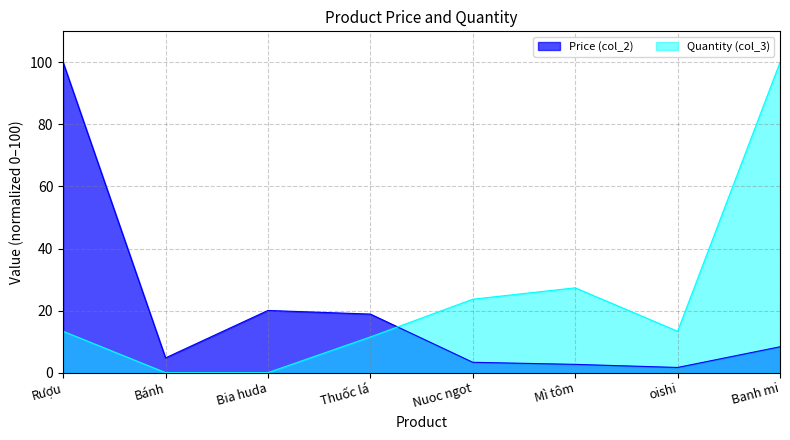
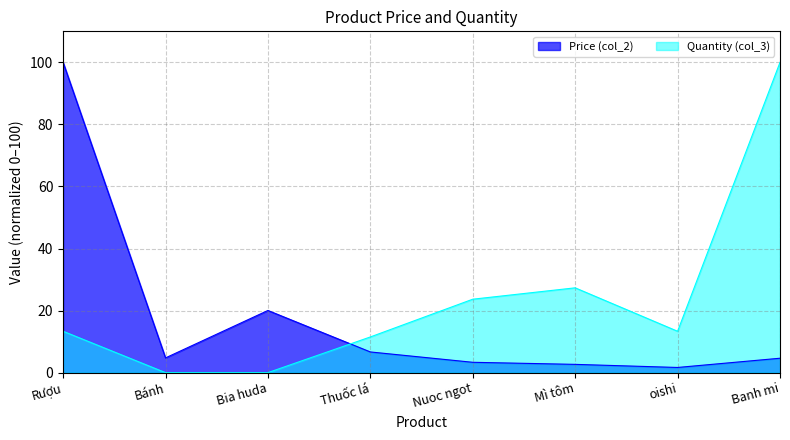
  {
    "Price (col_2)": {
      "Rượu": 100,
      "Bánh": 5,
      "Bia huda": 20,
-     "Thuốc lá": 19,
+     "Thuốc lá": 7,
      "Nuoc ngot": 3,
      "Mì tôm": 3,
      "oishi": 2,
-     "Banh mi": 8
+     "Banh mi": 5
    },
    "Quantity (col_3)": {
      "Rượu": 13,
      "Bánh": 0,
      "Bia huda": 0,
      "Thuốc lá": 12,
      "Nuoc ngot": 24,
      "Mì tôm": 27,
      "oishi": 13,
      "Banh mi": 100
    }
  }
